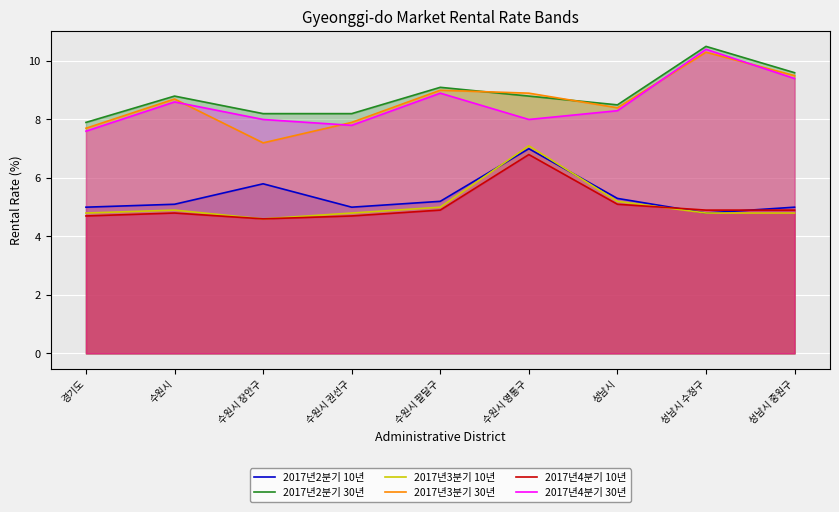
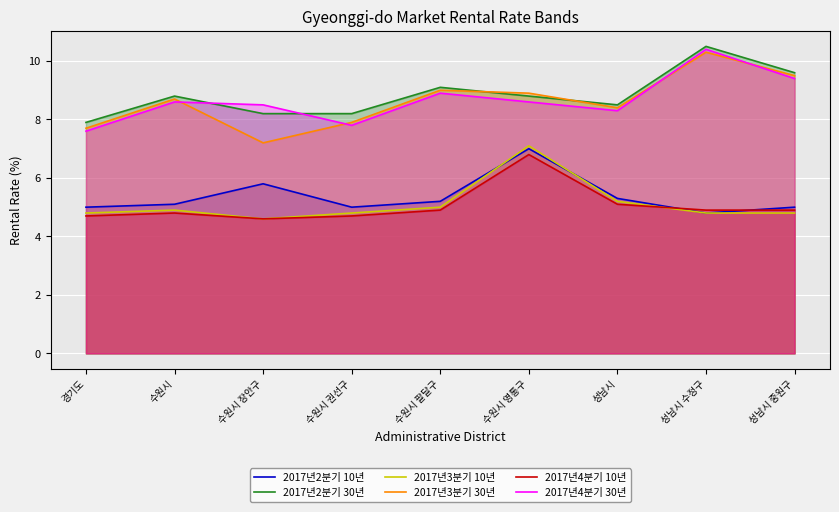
  {
    "2017년2분기 10년": {
      "경기도": 5.0,
      "수원시": 5.1,
      "수원시 장안구": 5.8,
      "수원시 권선구": 5.0,
      "수원시 팔달구": 5.2,
      "수원시 영통구": 7.0,
      "성남시": 5.3,
      "성남시 중원구": 5.0
    },
    "2017년2분기 30년": {
      "경기도": 7.9,
      "수원시": 8.8,
      "수원시 장안구": 8.2,
      "수원시 권선구": 8.2,
      "수원시 팔달구": 9.1,
      "수원시 영통구": 8.8,
      "성남시": 8.5,
      "성남시 수정구": 10.5,
      "성남시 중원구": 9.6
    },
    "2017년3분기 10년": {
      "경기도": 4.8,
      "수원시": 4.9,
      "수원시 권선구": 4.8,
      "수원시 팔달구": 5.0,
      "수원시 영통구": 7.1,
      "성남시": 5.2,
      "성남시 중원구": 4.8
    },
    "2017년3분기 30년": {
      "경기도": 7.7,
      "수원시": 8.7,
      "수원시 장안구": 7.2,
      "수원시 권선구": 7.9,
      "수원시 팔달구": 9.0,
      "수원시 영통구": 8.9,
      "성남시": 8.4,
      "성남시 수정구": 10.3,
      "성남시 중원구": 9.5
    },
    "2017년4분기 10년": {
      "경기도": 4.7,
      "수원시": 4.8,
      "수원시 권선구": 4.7,
      "수원시 팔달구": 4.9,
      "수원시 영통구": 6.8,
      "성남시": 5.1,
      "성남시 수정구": 4.9,
      "성남시 중원구": 4.9
    },
    "2017년4분기 30년": {
      "경기도": 7.6,
      "수원시": 8.6,
-     "수원시 장안구": 8.0,
+     "수원시 장안구": 8.5,
      "수원시 권선구": 7.8,
      "수원시 팔달구": 8.9,
-     "수원시 영통구": 8.0,
+     "수원시 영통구": 8.6,
      "성남시": 8.3,
      "성남시 수정구": 10.4,
      "성남시 중원구": 9.4
    }
  }
